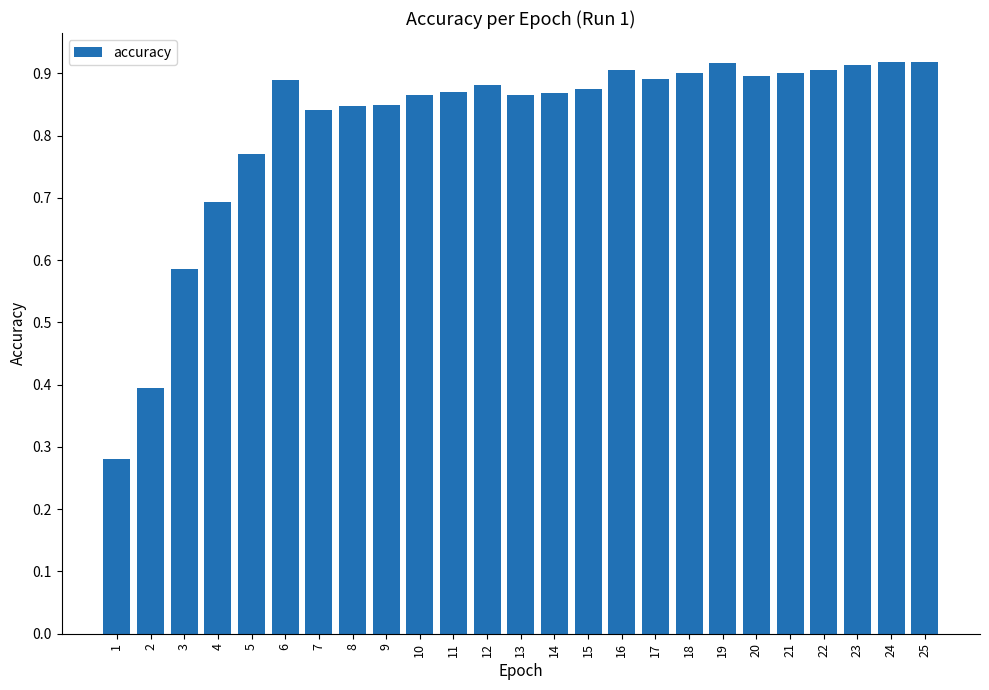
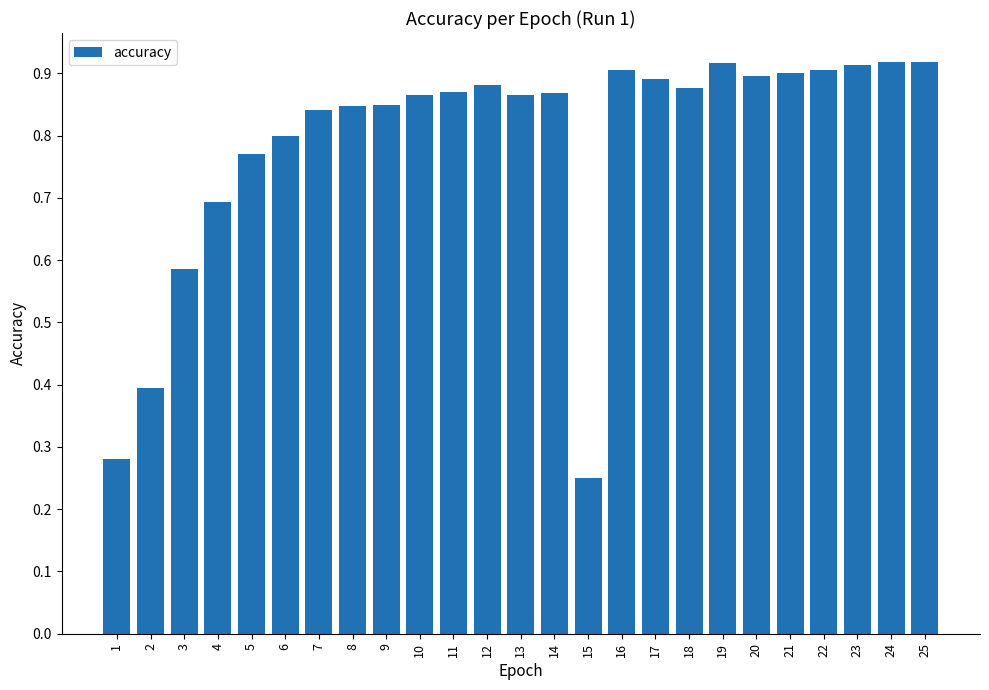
  {
    "1": 0.28,
    "2": 0.39,
    "3": 0.59,
    "4": 0.69,
    "5": 0.77,
-   "6": 0.89,
+   "6": 0.80,
    "7": 0.84,
    "8": 0.85,
    "9": 0.85,
    "10": 0.86,
    "11": 0.87,
    "12": 0.88,
    "13": 0.86,
    "14": 0.87,
-   "15": 0.87,
+   "15": 0.25,
    "16": 0.90,
    "17": 0.89,
-   "18": 0.90,
+   "18": 0.88,
    "19": 0.92,
    "20": 0.90,
    "21": 0.90,
    "22": 0.91,
    "23": 0.91,
    "24": 0.92,
    "25": 0.92
  }
